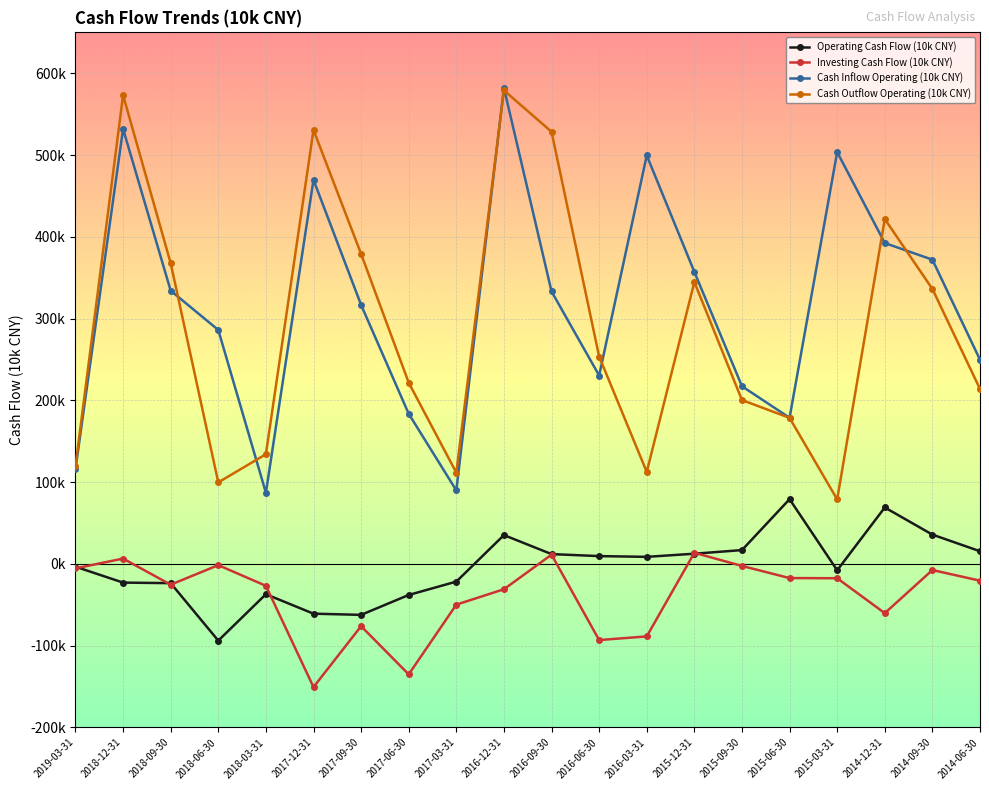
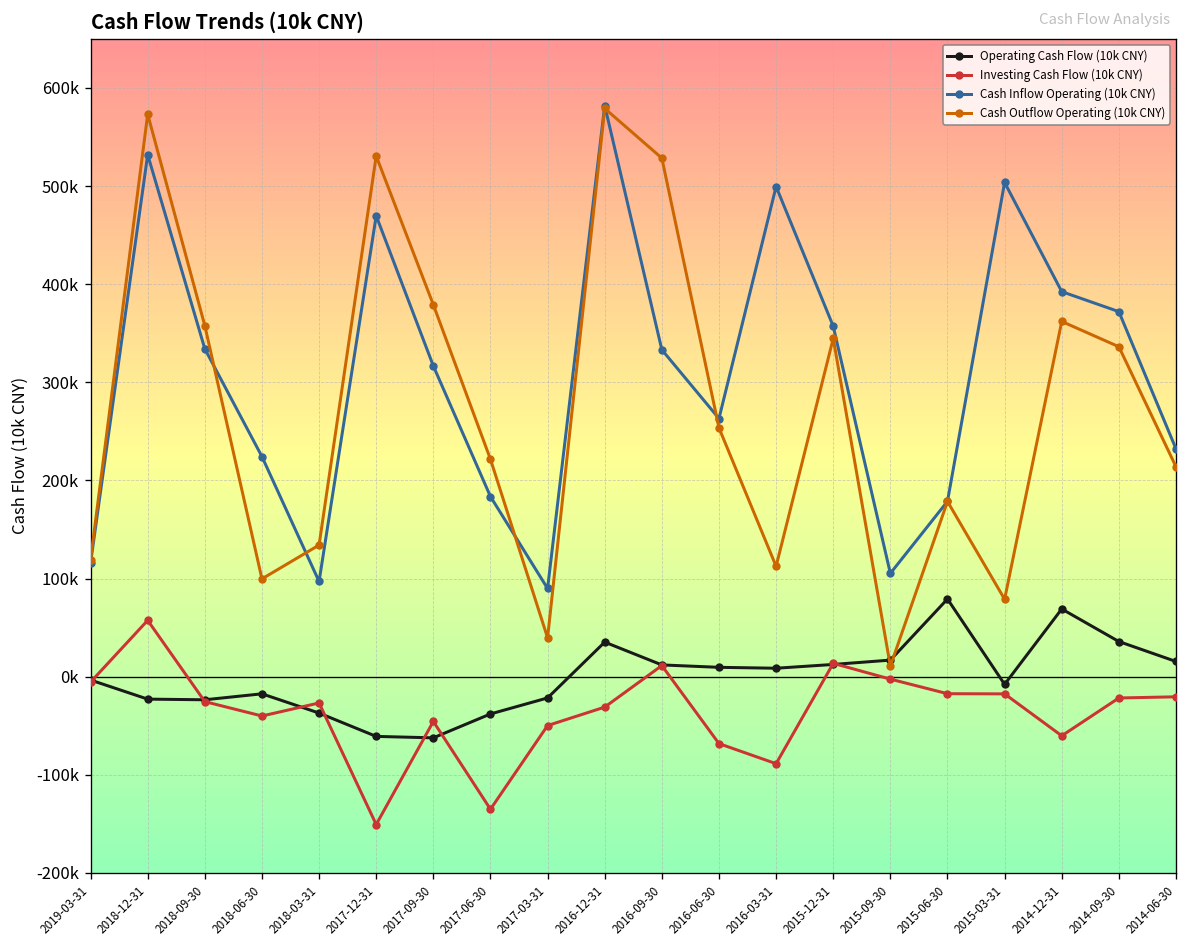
  {
    "Operating Cash Flow (10k CNY)": {
      "2018-12-31": -20000,
-     "2018-06-30": -90000,
+     "2018-06-30": -20000,
      "2018-03-31": -40000,
      "2017-12-31": -60000,
      "2017-09-30": -60000,
      "2017-06-30": -40000,
      "2017-03-31": -20000,
      "2016-12-31": 40000,
      "2016-06-30": 10000,
      "2016-03-31": 10000,
      "2015-09-30": 20000,
      "2015-06-30": 80000,
      "2015-03-31": -10000,
      "2014-12-31": 70000,
      "2014-09-30": 40000,
      "2014-06-30": 20000
    },
    "Investing Cash Flow (10k CNY)": {
-     "2018-12-31": 10000,
-     "2018-06-30": 0,
+     "2018-12-31": 60000,
+     "2018-06-30": -40000,
      "2018-03-31": -30000,
      "2017-12-31": -150000,
-     "2017-09-30": -80000,
+     "2017-09-30": -50000,
      "2017-06-30": -140000,
      "2017-03-31": -50000,
      "2016-12-31": -30000,
-     "2016-06-30": -90000,
+     "2016-06-30": -70000,
      "2016-03-31": -90000,
      "2015-09-30": 0,
      "2015-06-30": -20000,
      "2015-03-31": -20000,
      "2014-12-31": -60000,
-     "2014-09-30": -10000,
+     "2014-09-30": -20000,
      "2014-06-30": -20000
    },
    "Cash Inflow Operating (10k CNY)": {
      "2019-03-31": 120000,
      "2018-12-31": 530000,
      "2018-09-30": 330000,
-     "2018-06-30": 290000,
-     "2018-03-31": 90000,
+     "2018-06-30": 220000,
+     "2018-03-31": 100000,
      "2017-12-31": 470000,
      "2017-09-30": 320000,
      "2017-06-30": 180000,
      "2017-03-31": 90000,
      "2016-09-30": 330000,
-     "2016-06-30": 230000,
+     "2016-06-30": 260000,
      "2016-03-31": 500000,
      "2015-12-31": 360000,
-     "2015-09-30": 220000,
+     "2015-09-30": 110000,
      "2015-03-31": 500000,
      "2014-12-31": 390000,
      "2014-09-30": 370000,
-     "2014-06-30": 250000
+     "2014-06-30": 230000
    },
    "Cash Outflow Operating (10k CNY)": {
      "2019-03-31": 120000,
      "2018-12-31": 570000,
-     "2018-09-30": 370000,
+     "2018-09-30": 360000,
      "2018-06-30": 100000,
      "2018-03-31": 130000,
      "2017-12-31": 530000,
      "2017-09-30": 380000,
      "2017-06-30": 220000,
-     "2017-03-31": 110000,
+     "2017-03-31": 40000,
      "2016-09-30": 530000,
      "2016-06-30": 250000,
      "2016-03-31": 110000,
      "2015-12-31": 340000,
-     "2015-09-30": 200000,
+     "2015-09-30": 10000,
      "2015-03-31": 80000,
-     "2014-12-31": 420000,
+     "2014-12-31": 360000,
      "2014-09-30": 340000,
      "2014-06-30": 210000
    }
  }
